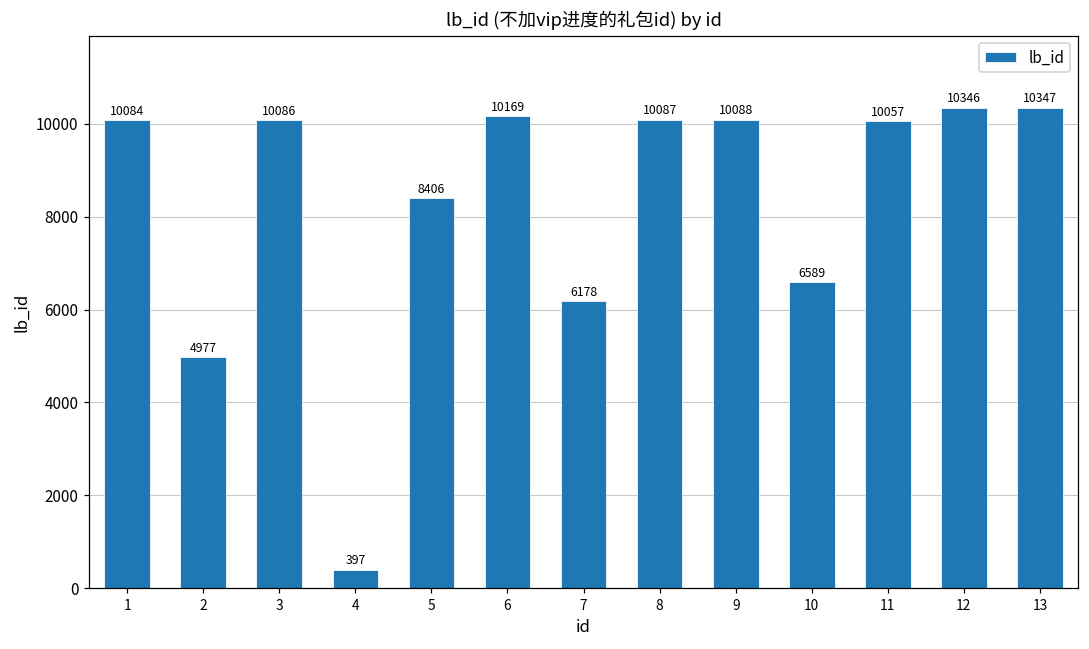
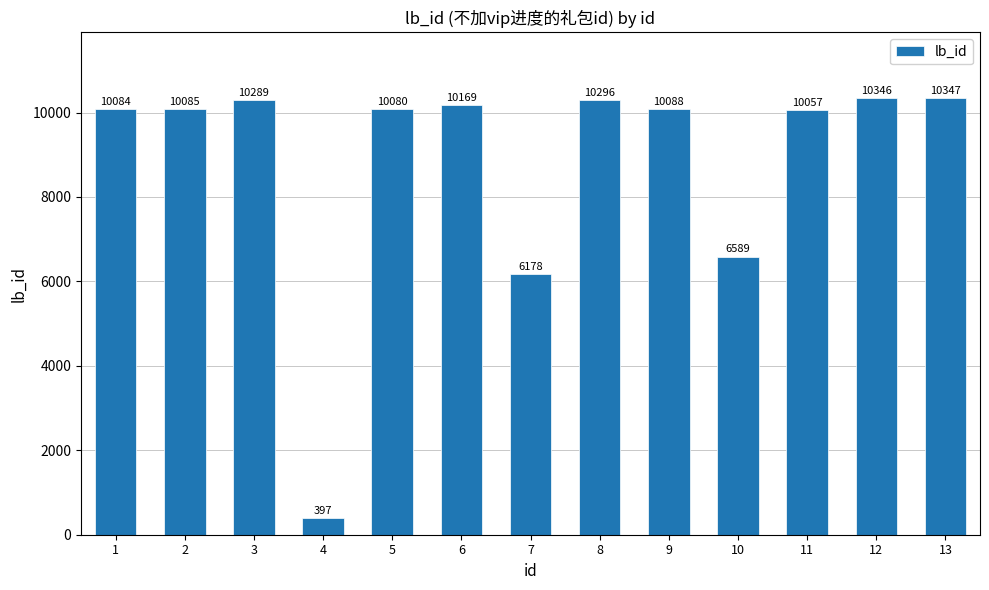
  {
    "1": 10084,
-   "2": 4977,
-   "3": 10086,
+   "2": 10085,
+   "3": 10289,
    "4": 397,
-   "5": 8406,
+   "5": 10080,
    "6": 10169,
    "7": 6178,
-   "8": 10087,
+   "8": 10296,
    "9": 10088,
    "10": 6589,
    "11": 10057,
    "12": 10346,
    "13": 10347
  }
